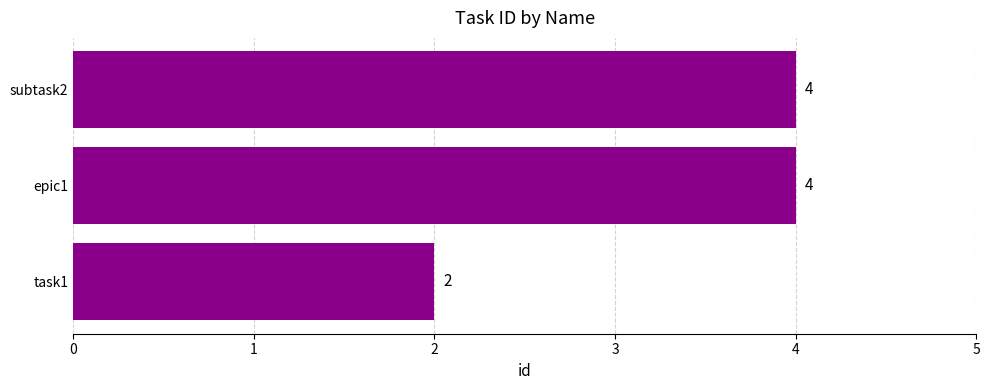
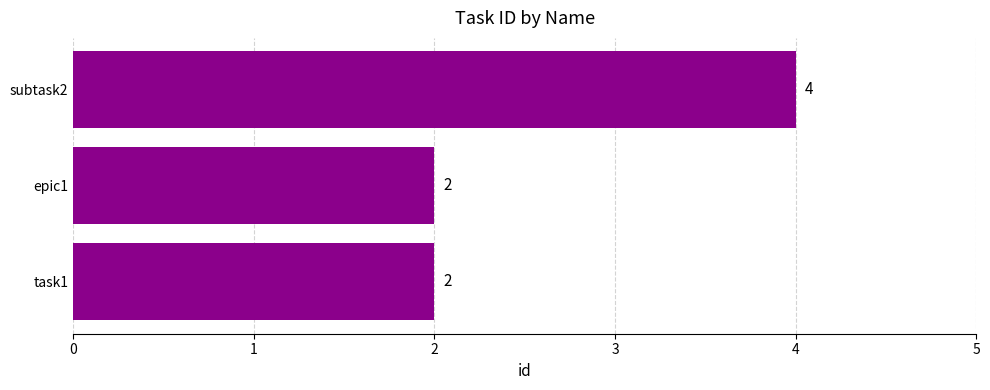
  {
    "subtask2": 4,
-   "epic1": 4,
+   "epic1": 2,
    "task1": 2
  }
